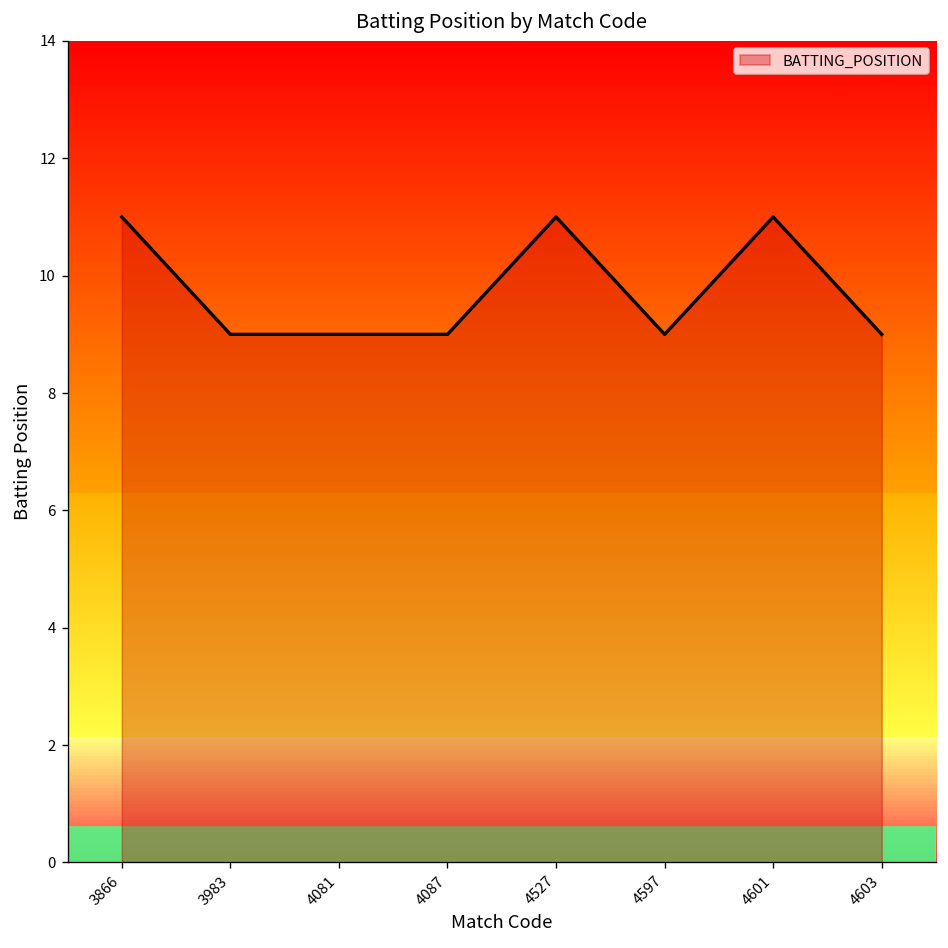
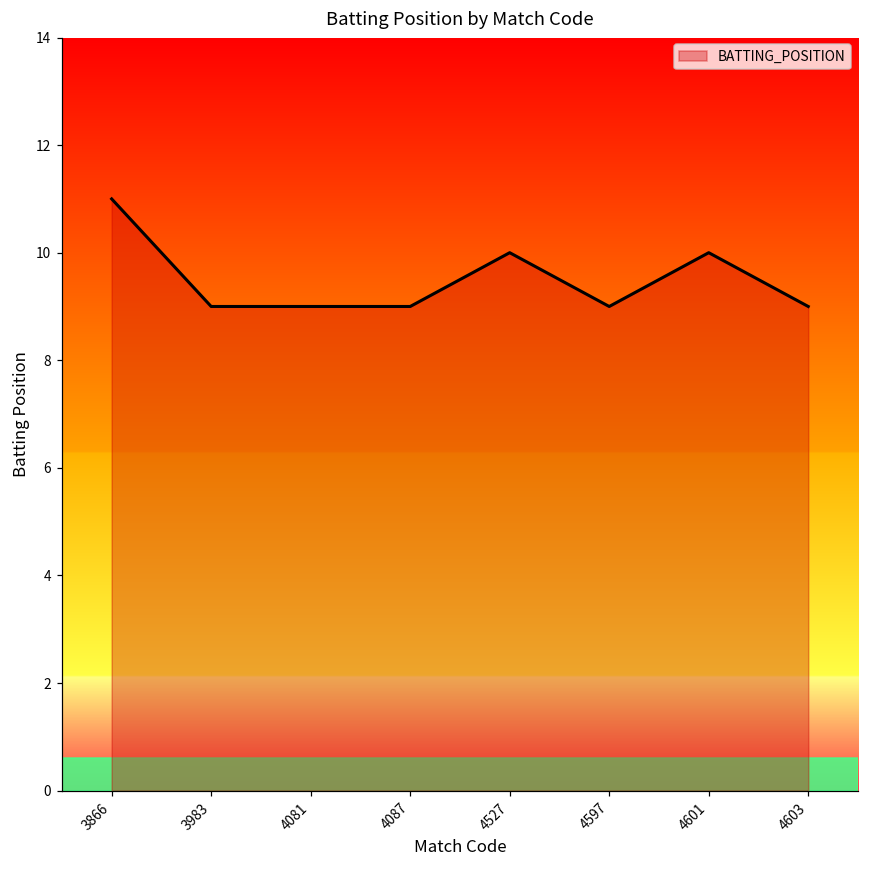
  {
    "3866": 11,
    "3983": 9,
    "4081": 9,
    "4087": 9,
-   "4527": 11,
+   "4527": 10,
    "4597": 9,
-   "4601": 11,
+   "4601": 10,
    "4603": 9
  }
